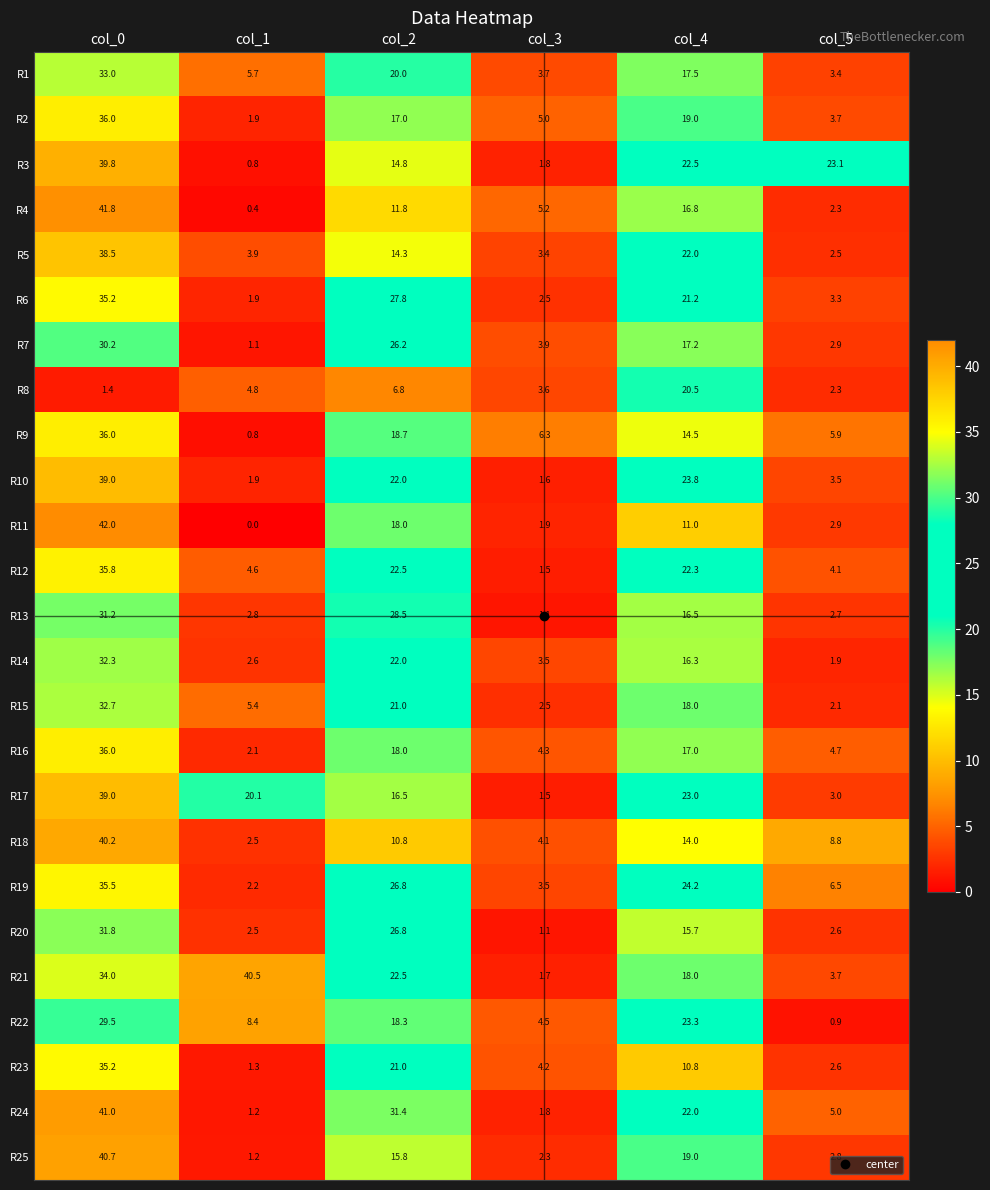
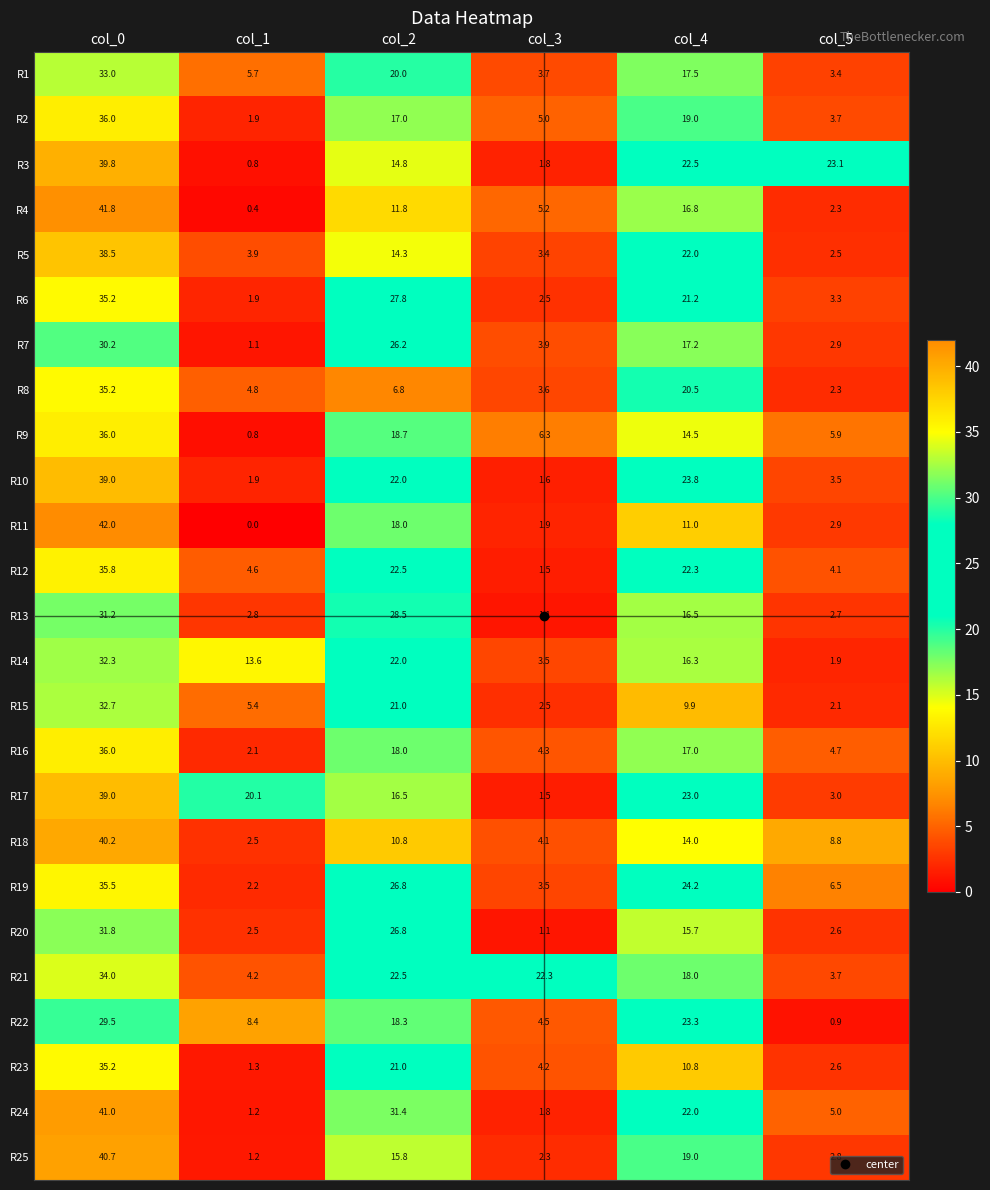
  {
    "R1": {
      "col_0": 33.0,
      "col_1": 5.7,
      "col_2": 20.0,
      "col_3": 3.7,
      "col_4": 17.5,
      "col_5": 3.4
    },
    "R2": {
      "col_0": 36.0,
      "col_1": 1.9,
      "col_2": 17.0,
      "col_3": 5.0,
      "col_4": 19.0,
      "col_5": 3.7
    },
    "R3": {
      "col_0": 39.8,
      "col_1": 0.8,
      "col_2": 14.8,
      "col_3": 1.8,
      "col_4": 22.5,
      "col_5": 23.1
    },
    "R4": {
      "col_0": 41.8,
      "col_1": 0.4,
      "col_2": 11.8,
      "col_3": 5.2,
      "col_4": 16.8,
      "col_5": 2.3
    },
    "R5": {
      "col_0": 38.5,
      "col_1": 3.9,
      "col_2": 14.3,
      "col_3": 3.4,
      "col_4": 22.0,
      "col_5": 2.5
    },
    "R6": {
      "col_0": 35.2,
      "col_1": 1.9,
      "col_2": 27.8,
      "col_3": 2.5,
      "col_4": 21.2,
      "col_5": 3.3
    },
    "R7": {
      "col_0": 30.2,
      "col_1": 1.1,
      "col_2": 26.2,
      "col_3": 3.9,
      "col_4": 17.2,
      "col_5": 2.9
    },
    "R8": {
-     "col_0": 1.4,
+     "col_0": 35.2,
      "col_1": 4.8,
      "col_2": 6.8,
      "col_3": 3.6,
      "col_4": 20.5,
      "col_5": 2.3
    },
    "R9": {
      "col_0": 36.0,
      "col_1": 0.8,
      "col_2": 18.7,
      "col_3": 6.3,
      "col_4": 14.5,
      "col_5": 5.9
    },
    "R10": {
      "col_0": 39.0,
      "col_1": 1.9,
      "col_2": 22.0,
      "col_3": 1.6,
      "col_4": 23.8,
      "col_5": 3.5
    },
    "R11": {
      "col_0": 42.0,
      "col_1": 0.0,
      "col_2": 18.0,
      "col_3": 1.9,
      "col_4": 11.0,
      "col_5": 2.9
    },
    "R12": {
      "col_0": 35.8,
      "col_1": 4.6,
      "col_2": 22.5,
      "col_3": 1.5,
      "col_4": 22.3,
      "col_5": 4.1
    },
    "R13": {
      "col_0": 31.2,
      "col_1": 2.8,
      "col_2": 28.5,
      "col_4": 16.5,
      "col_5": 2.7
    },
    "R14": {
      "col_0": 32.3,
-     "col_1": 2.6,
+     "col_1": 13.6,
      "col_2": 22.0,
      "col_3": 3.5,
      "col_4": 16.3,
      "col_5": 1.9
    },
    "R15": {
      "col_0": 32.7,
      "col_1": 5.4,
      "col_2": 21.0,
      "col_3": 2.5,
-     "col_4": 18.0,
+     "col_4": 9.9,
      "col_5": 2.1
    },
    "R16": {
      "col_0": 36.0,
      "col_1": 2.1,
      "col_2": 18.0,
      "col_3": 4.3,
      "col_4": 17.0,
      "col_5": 4.7
    },
    "R17": {
      "col_0": 39.0,
      "col_1": 20.1,
      "col_2": 16.5,
      "col_3": 1.5,
      "col_4": 23.0,
      "col_5": 3.0
    },
    "R18": {
      "col_0": 40.2,
      "col_1": 2.5,
      "col_2": 10.8,
      "col_3": 4.1,
      "col_4": 14.0,
      "col_5": 8.8
    },
    "R19": {
      "col_0": 35.5,
      "col_1": 2.2,
      "col_2": 26.8,
      "col_3": 3.5,
      "col_4": 24.2,
      "col_5": 6.5
    },
    "R20": {
      "col_0": 31.8,
      "col_1": 2.5,
      "col_2": 26.8,
      "col_3": 1.1,
      "col_4": 15.7,
      "col_5": 2.6
    },
    "R21": {
      "col_0": 34.0,
-     "col_1": 40.5,
+     "col_1": 4.2,
      "col_2": 22.5,
-     "col_3": 1.7,
+     "col_3": 22.3,
      "col_4": 18.0,
      "col_5": 3.7
    },
    "R22": {
      "col_0": 29.5,
      "col_1": 8.4,
      "col_2": 18.3,
      "col_3": 4.5,
      "col_4": 23.3,
      "col_5": 0.9
    },
    "R23": {
      "col_0": 35.2,
      "col_1": 1.3,
      "col_2": 21.0,
      "col_3": 4.2,
      "col_4": 10.8,
      "col_5": 2.6
    },
    "R24": {
      "col_0": 41.0,
      "col_1": 1.2,
      "col_2": 31.4,
      "col_3": 1.8,
      "col_4": 22.0,
      "col_5": 5.0
    },
    "R25": {
      "col_0": 40.7,
      "col_1": 1.2,
      "col_2": 15.8,
      "col_3": 2.3,
      "col_4": 19.0
    }
  }
